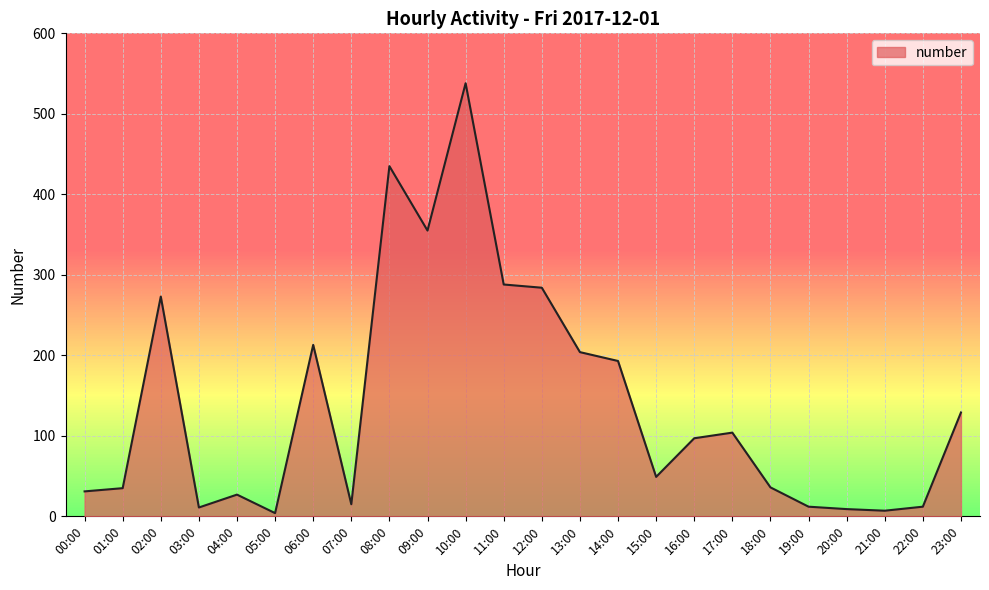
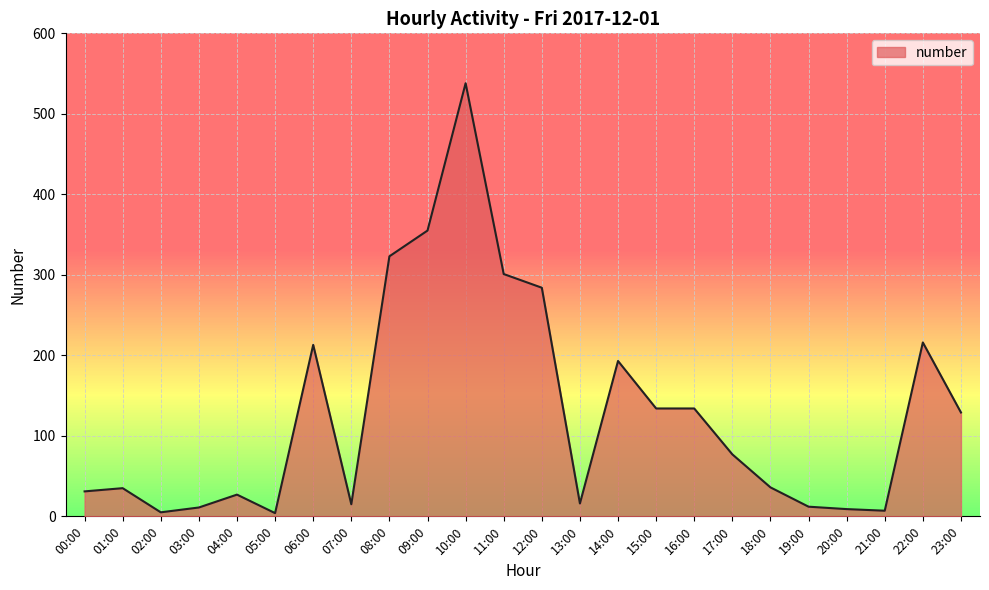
  {
    "00:00": 30,
    "01:00": 40,
-   "02:00": 270,
+   "02:00": 10,
    "03:00": 10,
    "04:00": 30,
    "05:00": 0,
    "06:00": 210,
    "07:00": 20,
-   "08:00": 440,
+   "08:00": 320,
    "09:00": 360,
    "10:00": 540,
-   "11:00": 290,
+   "11:00": 300,
    "12:00": 280,
-   "13:00": 200,
+   "13:00": 20,
    "14:00": 190,
-   "15:00": 50,
-   "16:00": 100,
-   "17:00": 100,
+   "15:00": 130,
+   "16:00": 130,
+   "17:00": 80,
    "18:00": 40,
    "19:00": 10,
    "20:00": 10,
    "21:00": 10,
-   "22:00": 10,
+   "22:00": 220,
    "23:00": 130
  }
